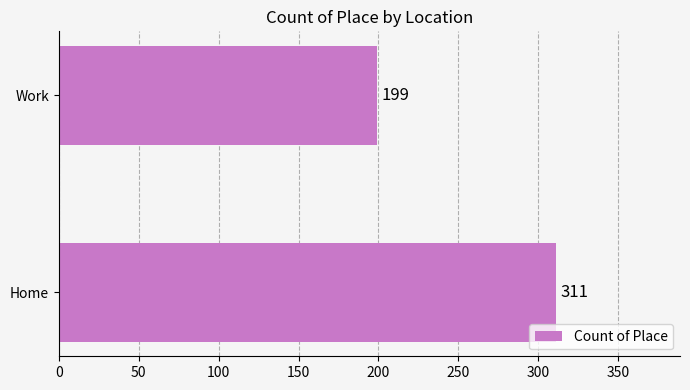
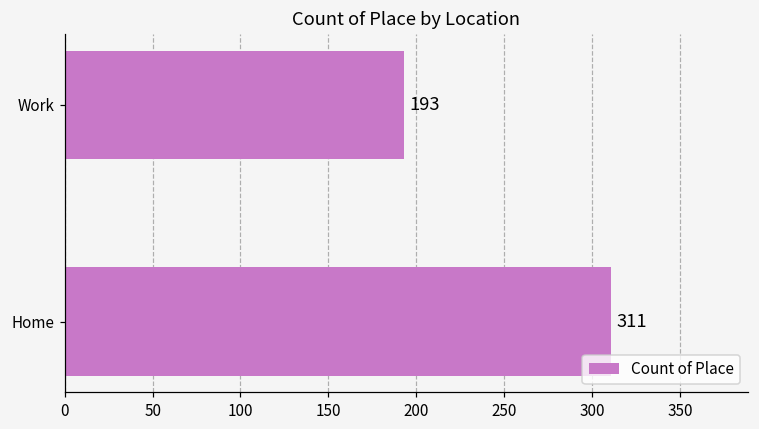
  {
-   "Work": 199,
+   "Work": 193,
    "Home": 311
  }
